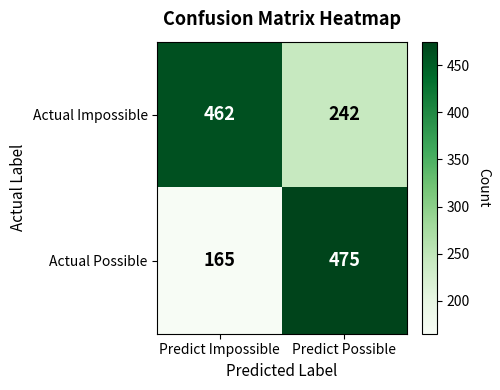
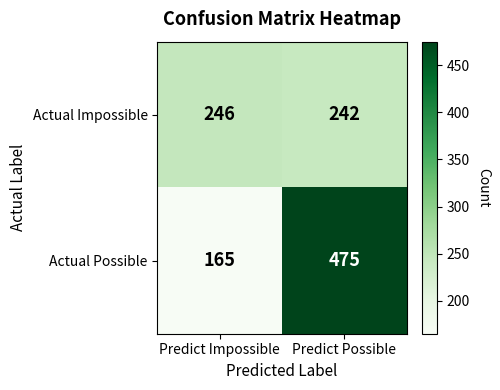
  {
    "Actual Impossible": {
-     "Predict Impossible": 462,
+     "Predict Impossible": 246,
      "Predict Possible": 242
    },
    "Actual Possible": {
      "Predict Impossible": 165,
      "Predict Possible": 475
    }
  }
